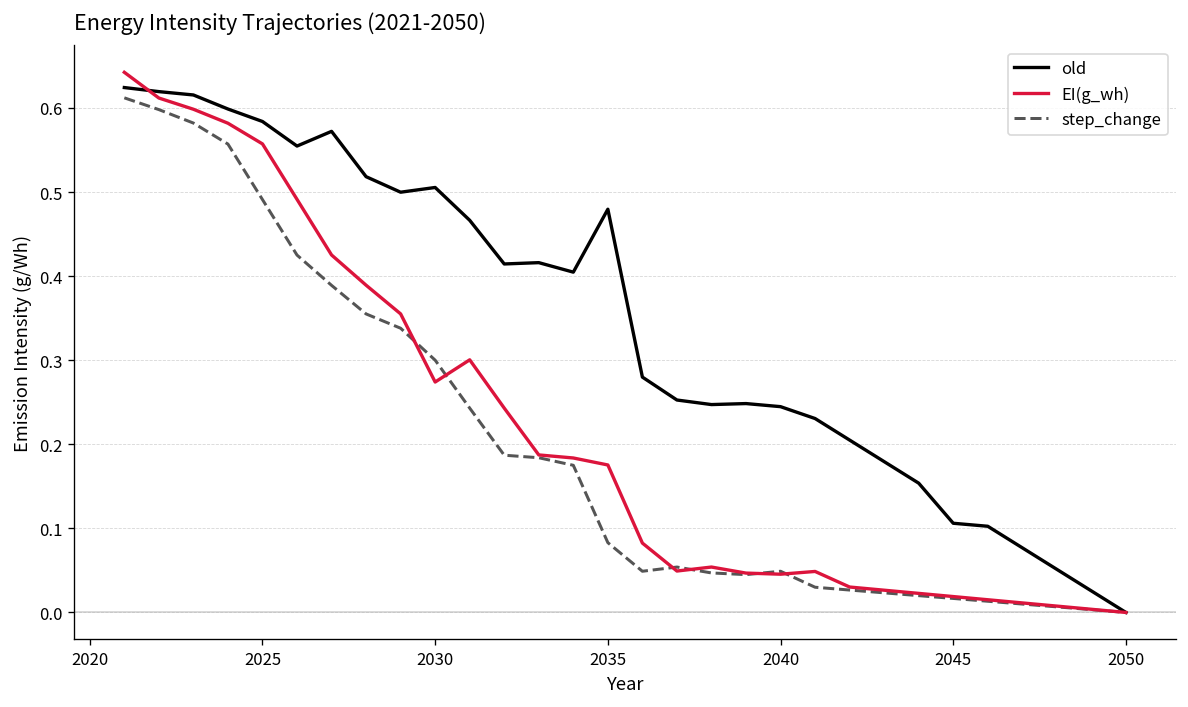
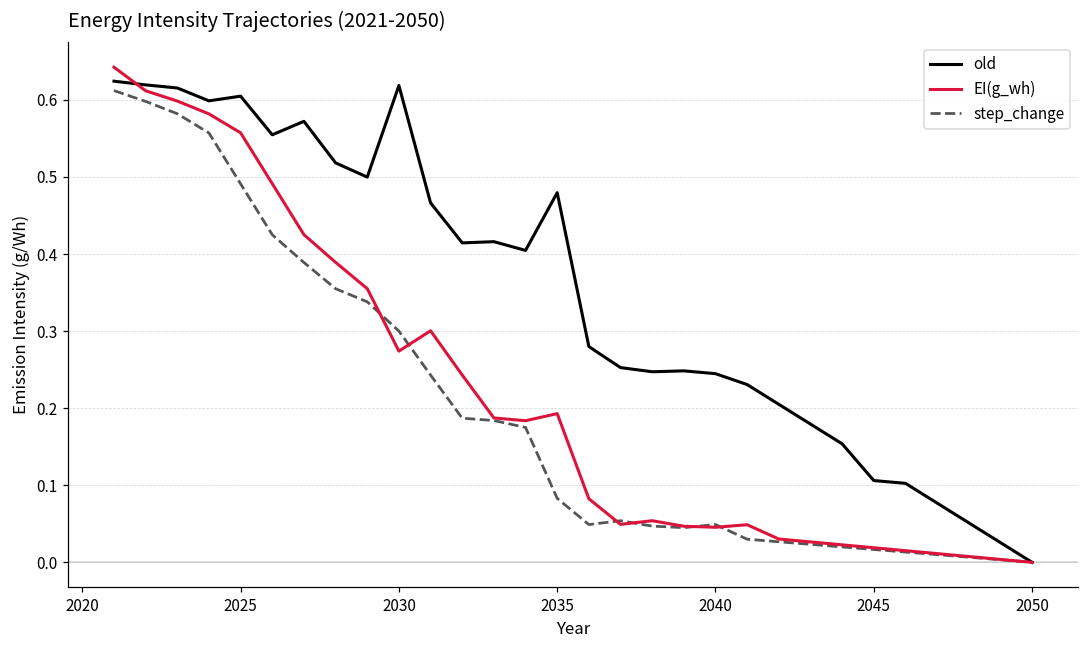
  {
    "old": {
-     "2025": 0.58,
-     "2030": 0.51,
+     "2025": 0.60,
+     "2030": 0.62,
      "2035": 0.48,
      "2040": 0.24,
      "2045": 0.11
    },
    "EI(g_wh)": {
      "2025": 0.56,
      "2030": 0.27,
-     "2035": 0.18
+     "2035": 0.19
    },
    "step_change": {
      "2025": 0.49,
      "2030": 0.30,
      "2035": 0.08
    }
  }
